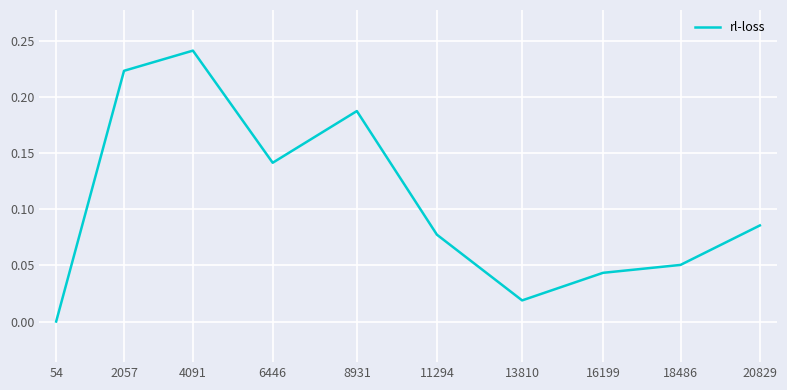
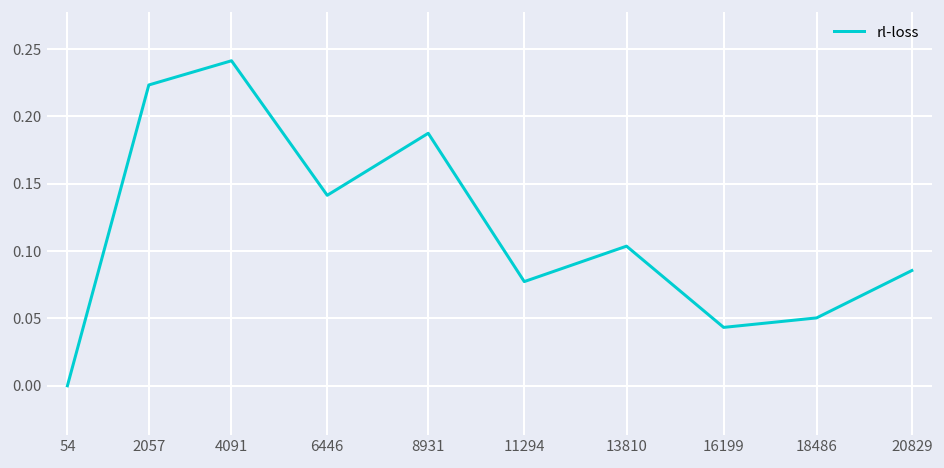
  {
    "54": 0.000,
    "2057": 0.223,
    "4091": 0.241,
    "6446": 0.141,
    "8931": 0.187,
    "11294": 0.077,
-   "13810": 0.019,
+   "13810": 0.104,
    "16199": 0.043,
    "18486": 0.050,
    "20829": 0.086
  }
